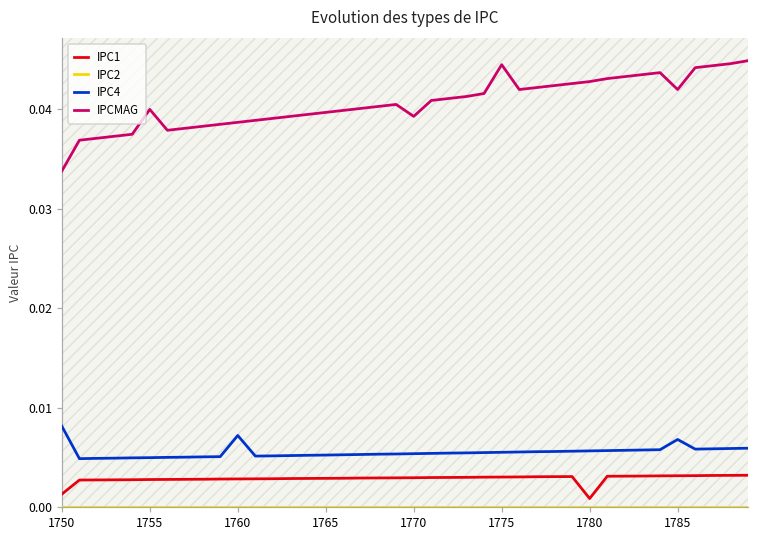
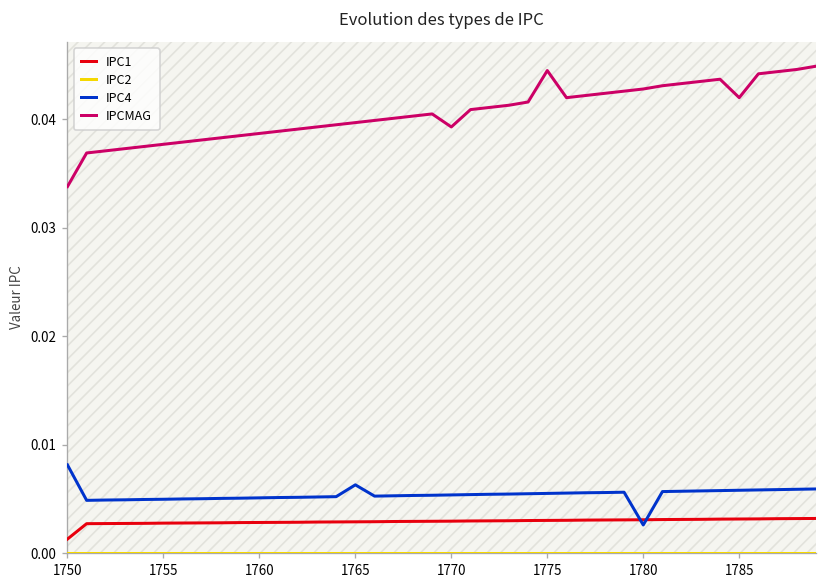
  {
    "IPC1": {
      "1750": 0.001,
      "1755": 0.003,
      "1760": 0.003,
      "1765": 0.003,
      "1770": 0.003,
      "1775": 0.003,
-     "1780": 0.001,
+     "1780": 0.003,
      "1785": 0.003
    },
    "IPC2": {
      "1750": 0.000,
      "1755": 0.000,
      "1760": 0.000,
      "1765": 0.000,
      "1770": 0.000,
      "1775": 0.000,
      "1780": 0.000,
      "1785": 0.000
    },
    "IPC4": {
      "1750": 0.008,
      "1755": 0.005,
-     "1760": 0.007,
-     "1765": 0.005,
+     "1760": 0.005,
+     "1765": 0.006,
      "1770": 0.005,
      "1775": 0.006,
-     "1780": 0.006,
-     "1785": 0.007
+     "1780": 0.003,
+     "1785": 0.006
    },
    "IPCMAG": {
      "1750": 0.034,
-     "1755": 0.040,
+     "1755": 0.038,
      "1760": 0.039,
      "1765": 0.040,
      "1770": 0.039,
      "1775": 0.045,
      "1780": 0.043,
      "1785": 0.042
    }
  }
